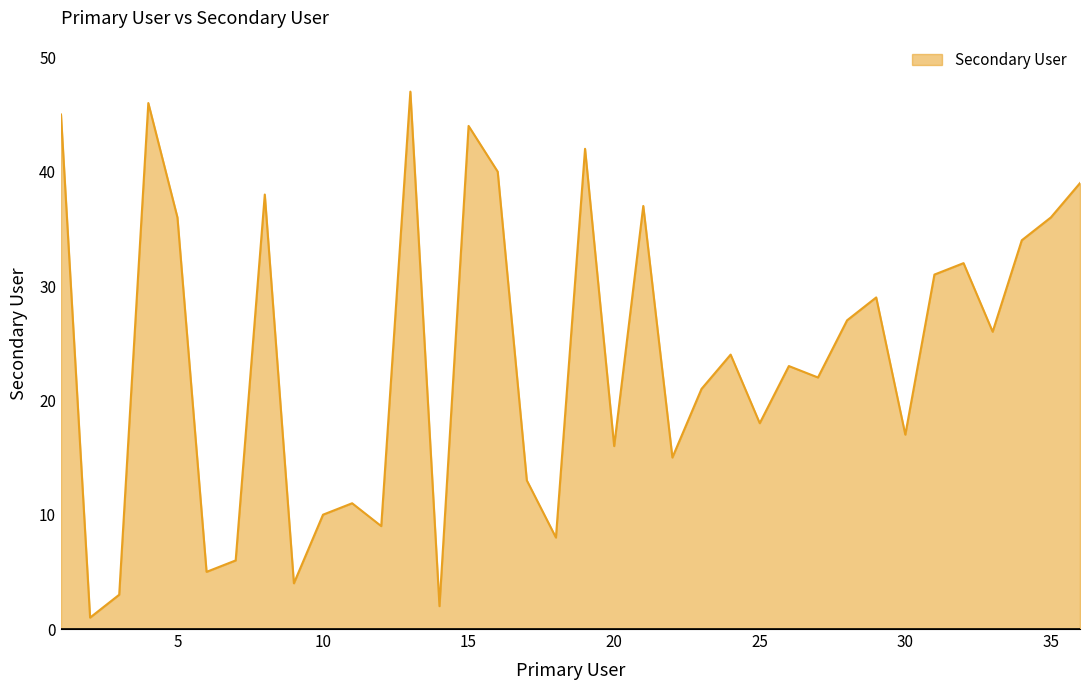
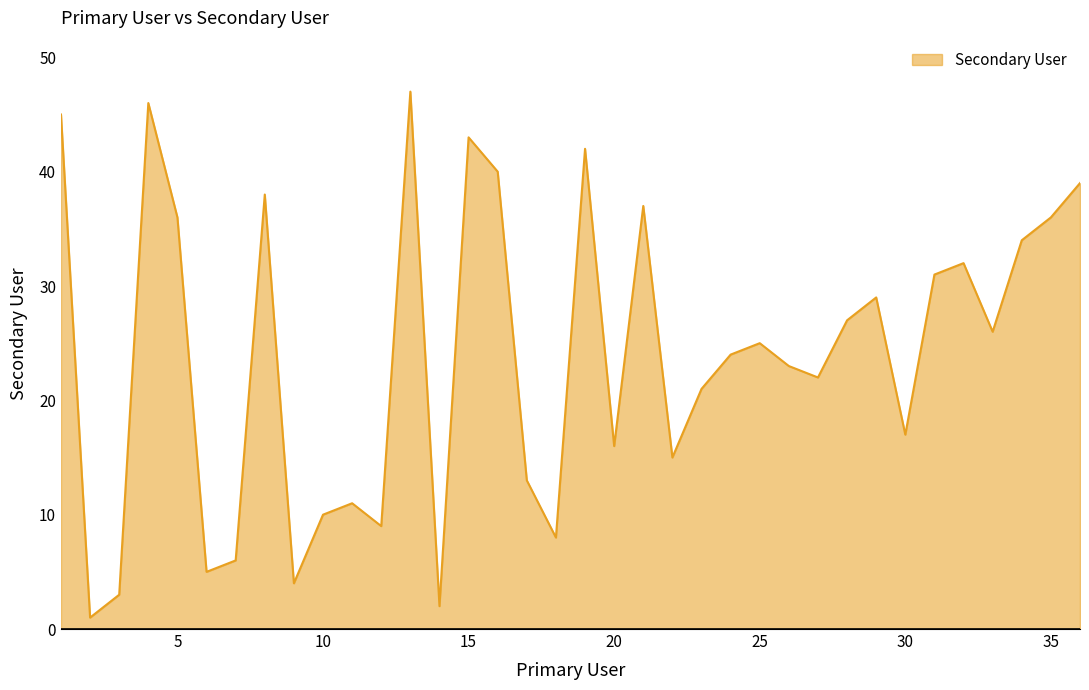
  {
    "5": 36,
    "10": 10,
-   "15": 44,
+   "15": 43,
    "20": 16,
-   "25": 18,
+   "25": 25,
    "30": 17,
    "35": 36
  }
